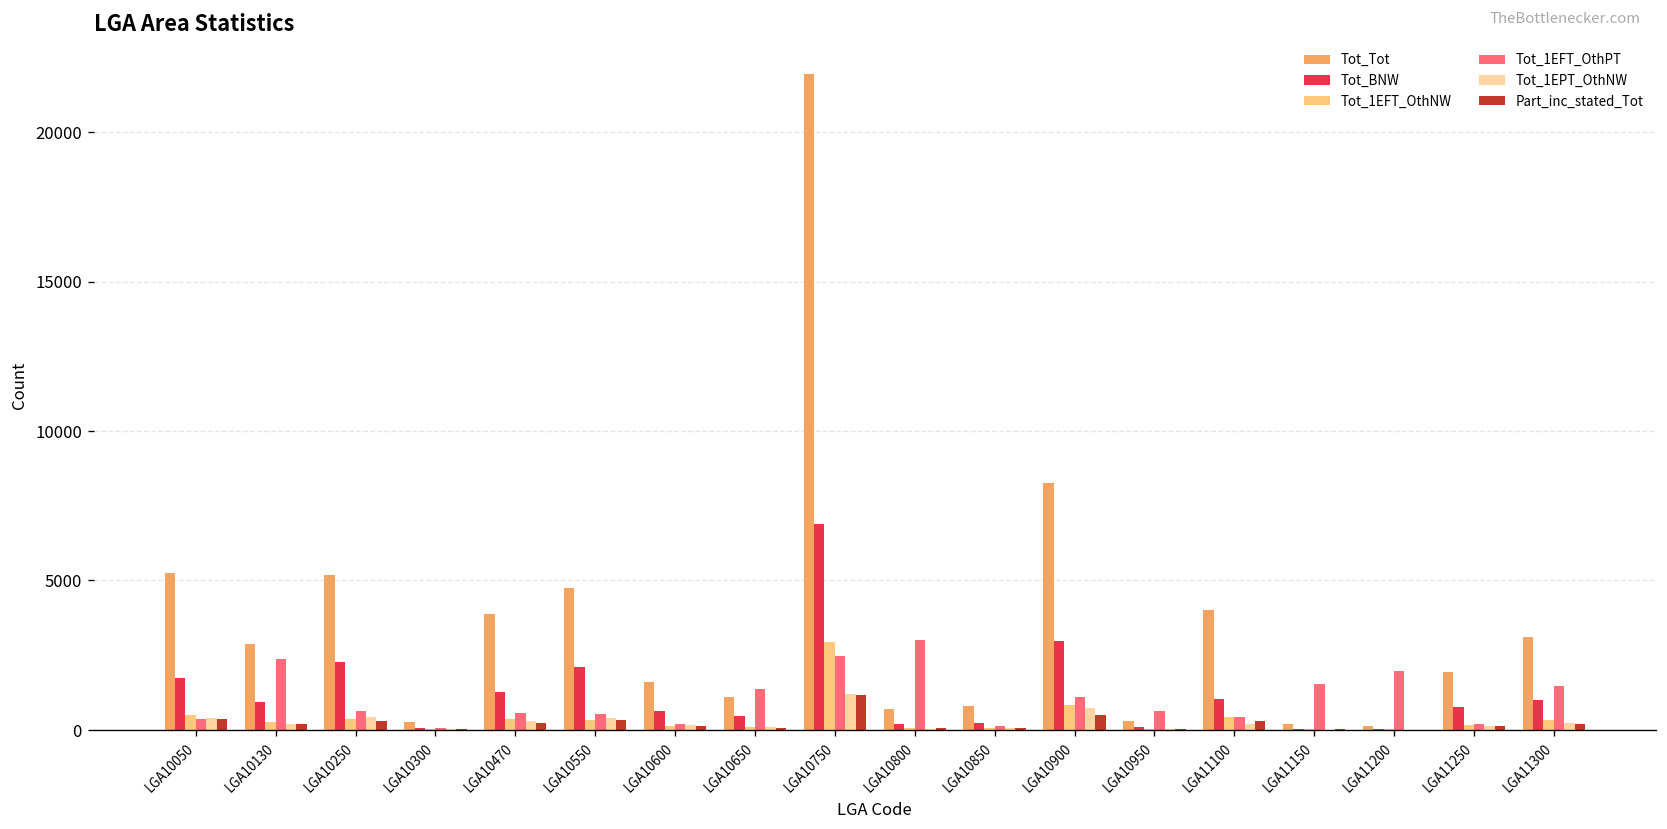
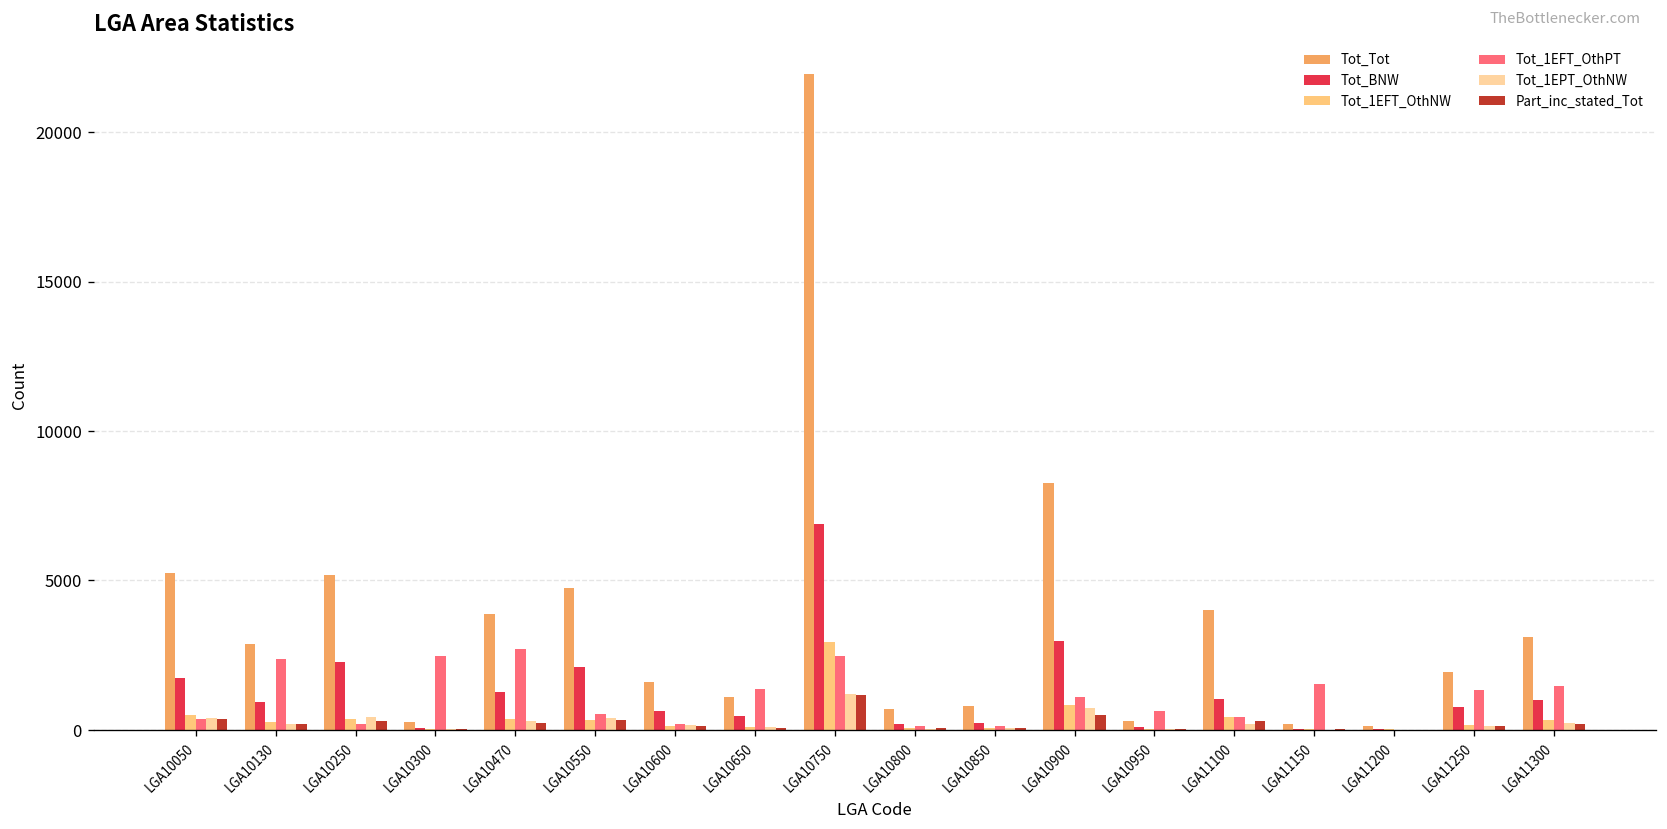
  {
    "Tot_1EFT_OthPT": {
      "LGA10050": 400,
      "LGA10130": 2400,
-     "LGA10250": 600,
-     "LGA10300": 0,
-     "LGA10470": 600,
+     "LGA10250": 200,
+     "LGA10300": 2500,
+     "LGA10470": 2700,
      "LGA10550": 500,
      "LGA10600": 200,
      "LGA10650": 1400,
      "LGA10750": 2500,
-     "LGA10800": 3000,
+     "LGA10800": 100,
      "LGA10850": 100,
      "LGA10900": 1100,
      "LGA10950": 600,
      "LGA11100": 400,
      "LGA11150": 1500,
-     "LGA11200": 2000,
-     "LGA11250": 200,
+     "LGA11200": 0,
+     "LGA11250": 1300,
      "LGA11300": 1500
    }
  }
